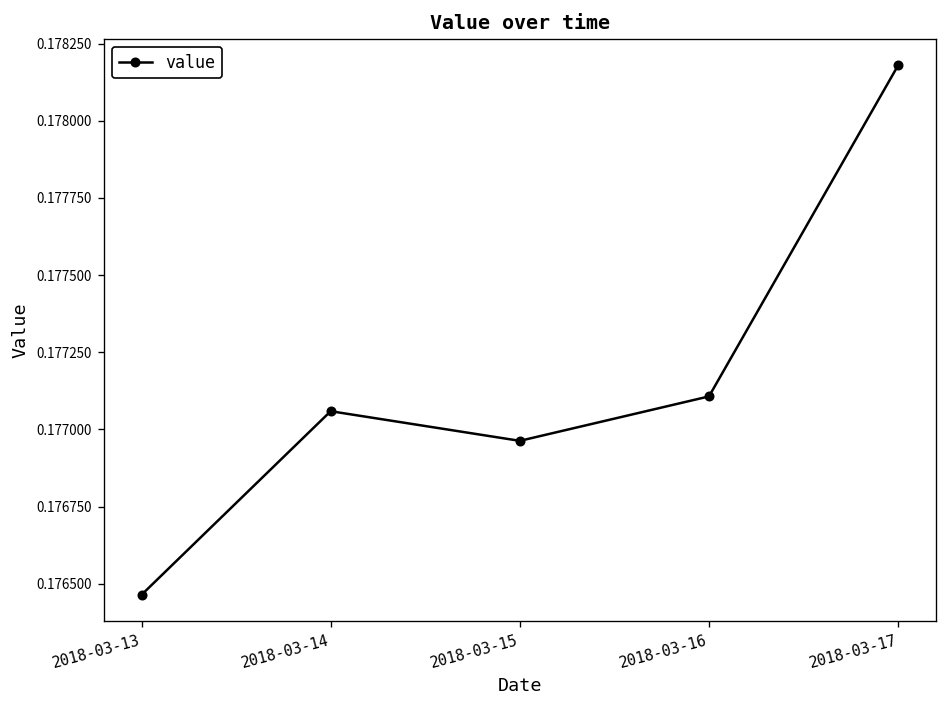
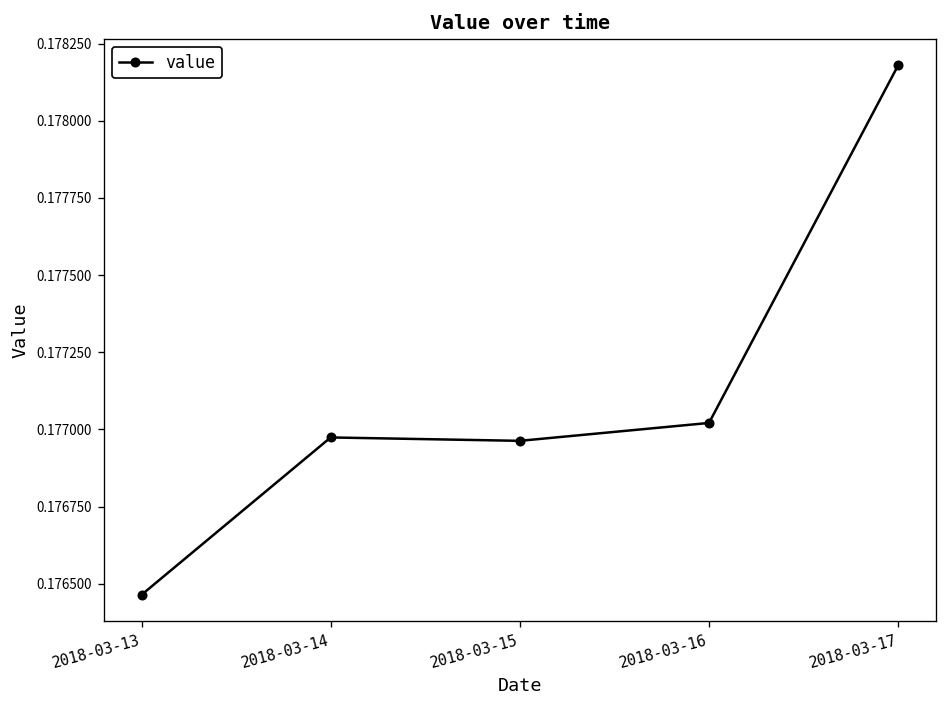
  {
    "2018-03-13": 0.17646,
-   "2018-03-14": 0.17706,
+   "2018-03-14": 0.17697,
    "2018-03-15": 0.17696,
-   "2018-03-16": 0.17711,
+   "2018-03-16": 0.17702,
    "2018-03-17": 0.17818
  }
